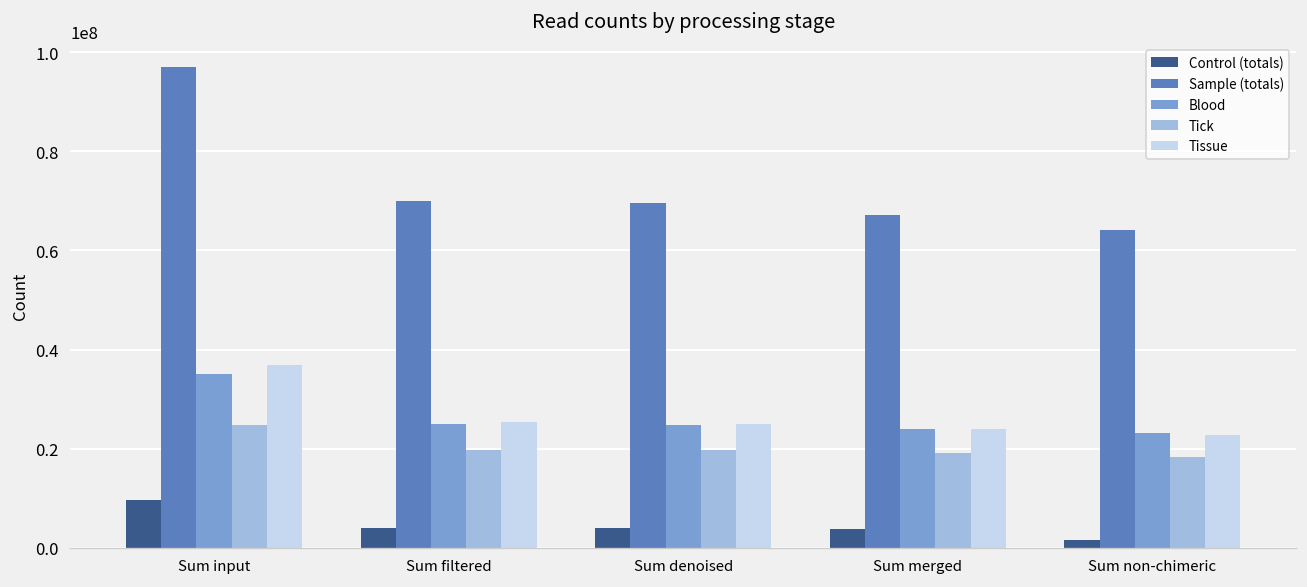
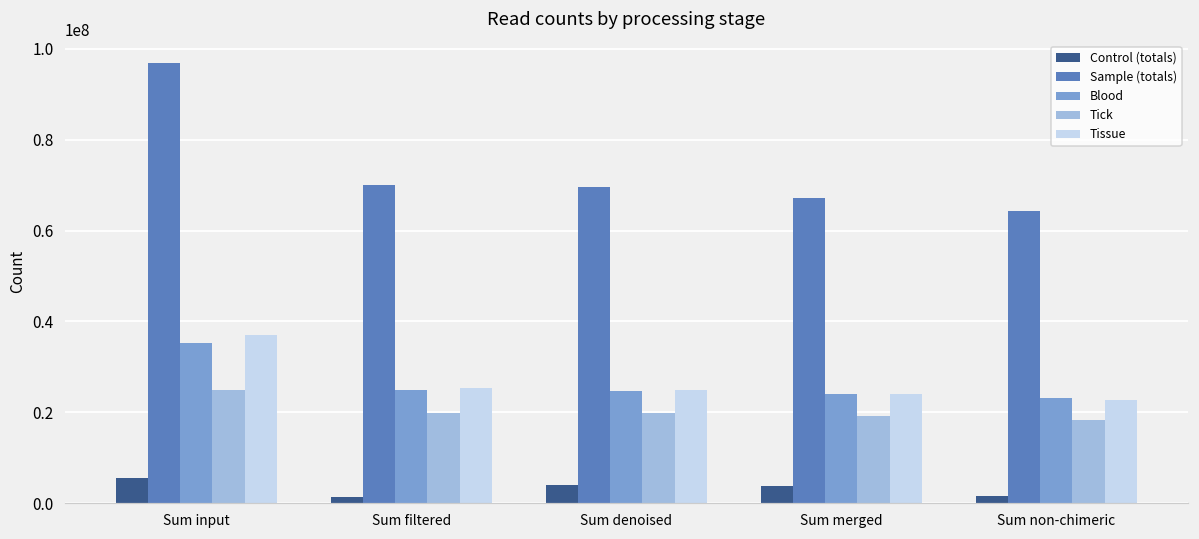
  {
    "Control (totals)": {
-     "Sum input": 10000000,
-     "Sum filtered": 4000000,
+     "Sum input": 6000000,
+     "Sum filtered": 1000000,
      "Sum denoised": 4000000,
      "Sum merged": 4000000,
      "Sum non-chimeric": 2000000
    }
  }
